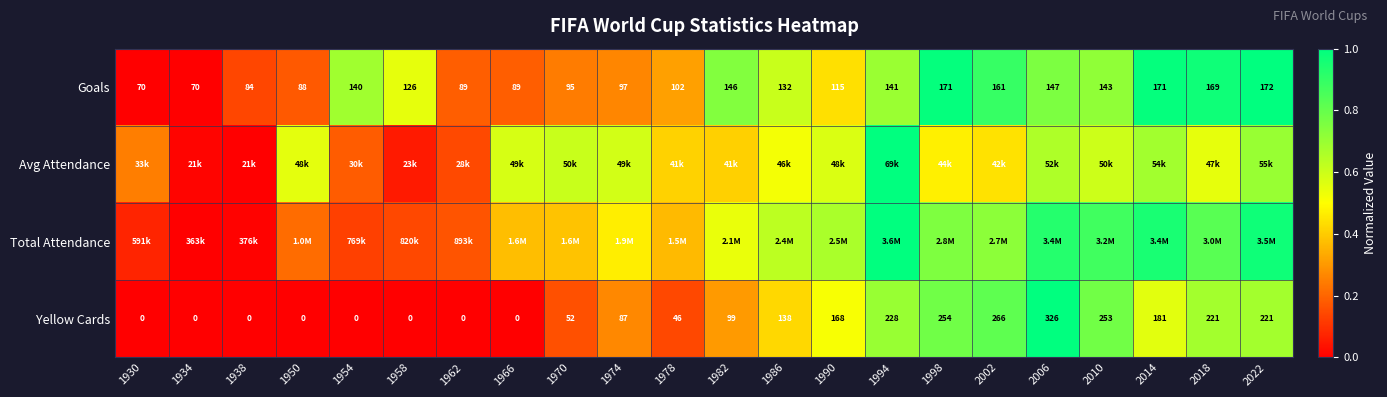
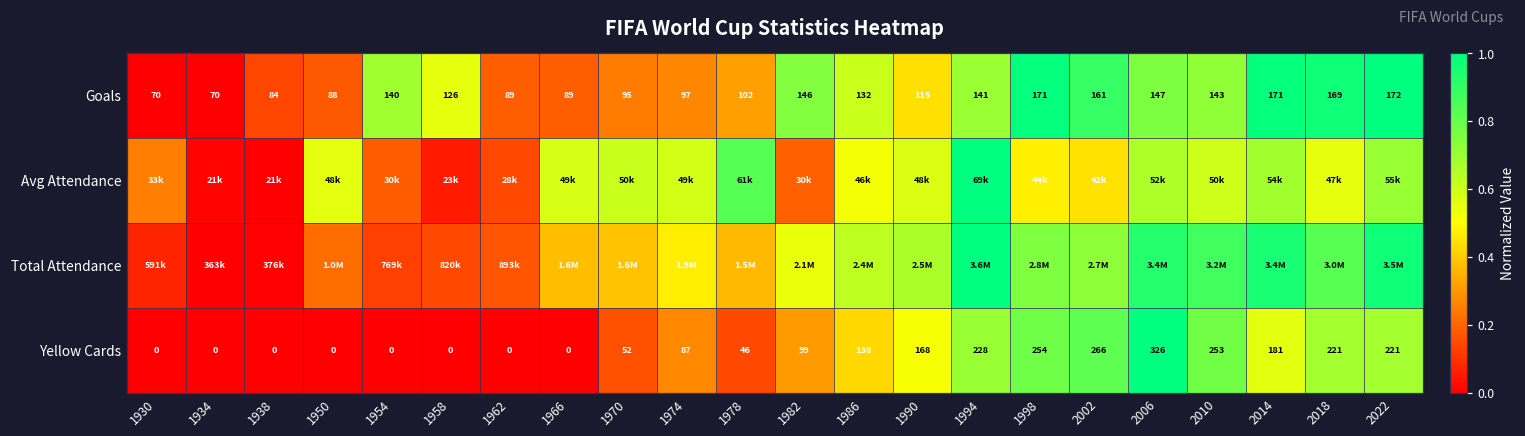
  {
    "Goals": {
      "1930": "70",
      "1934": "70",
      "1938": "84",
      "1950": "88",
      "1954": "140",
      "1958": "126",
      "1962": "89",
      "1966": "89",
      "1970": "95",
      "1974": "97",
      "1978": "102",
      "1982": "146",
      "1986": "132",
      "1990": "115",
      "1994": "141",
      "1998": "171",
      "2002": "161",
      "2006": "147",
      "2010": "143",
      "2014": "171",
      "2018": "169",
      "2022": "172"
    },
    "Avg Attendance": {
      "1930": "33k",
      "1934": "21k",
      "1938": "21k",
      "1950": "48k",
      "1954": "30k",
      "1958": "23k",
      "1962": "28k",
      "1966": "49k",
      "1970": "50k",
      "1974": "49k",
-     "1978": "41k",
-     "1982": "41k",
+     "1978": "61k",
+     "1982": "30k",
      "1986": "46k",
      "1990": "48k",
      "1994": "69k",
      "1998": "44k",
      "2002": "42k",
      "2006": "52k",
      "2010": "50k",
      "2014": "54k",
      "2018": "47k",
      "2022": "55k"
    },
    "Total Attendance": {
      "1930": "591k",
      "1934": "363k",
      "1938": "376k",
      "1950": "1.0M",
      "1954": "769k",
      "1958": "820k",
      "1962": "893k",
      "1966": "1.6M",
      "1970": "1.6M",
      "1974": "1.9M",
      "1978": "1.5M",
      "1982": "2.1M",
      "1986": "2.4M",
      "1990": "2.5M",
      "1994": "3.6M",
      "1998": "2.8M",
      "2002": "2.7M",
      "2006": "3.4M",
      "2010": "3.2M",
      "2014": "3.4M",
      "2018": "3.0M",
      "2022": "3.5M"
    },
    "Yellow Cards": {
      "1930": "0",
      "1934": "0",
      "1938": "0",
      "1950": "0",
      "1954": "0",
      "1958": "0",
      "1962": "0",
      "1966": "0",
      "1970": "52",
      "1974": "87",
      "1978": "46",
      "1982": "99",
      "1986": "138",
      "1990": "168",
      "1994": "228",
      "1998": "254",
      "2002": "266",
      "2006": "326",
      "2010": "253",
      "2014": "181",
      "2018": "221",
      "2022": "221"
    }
  }
